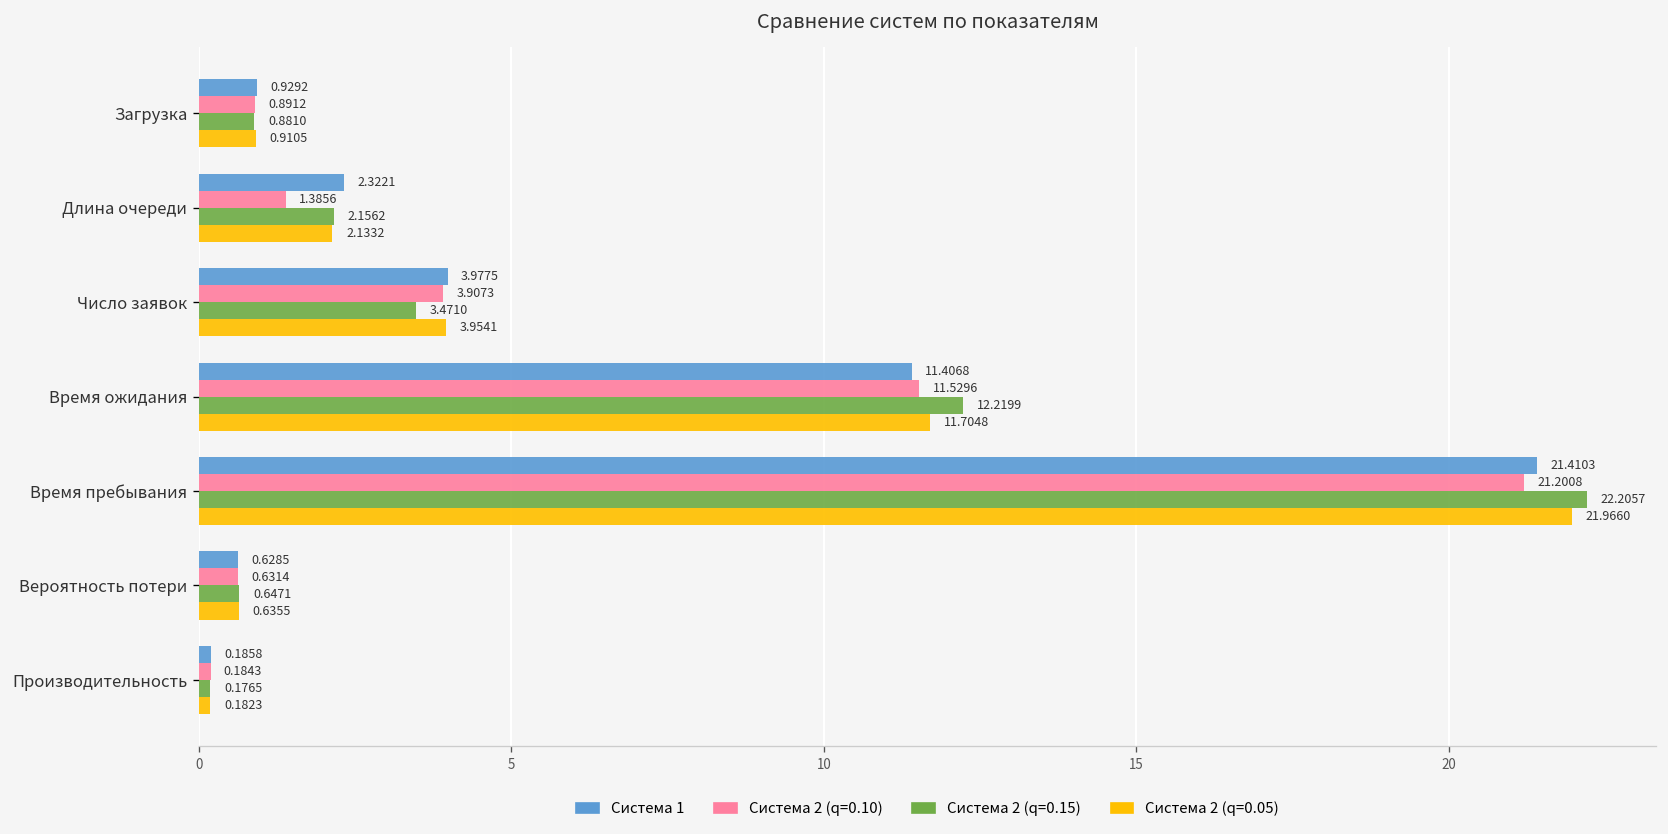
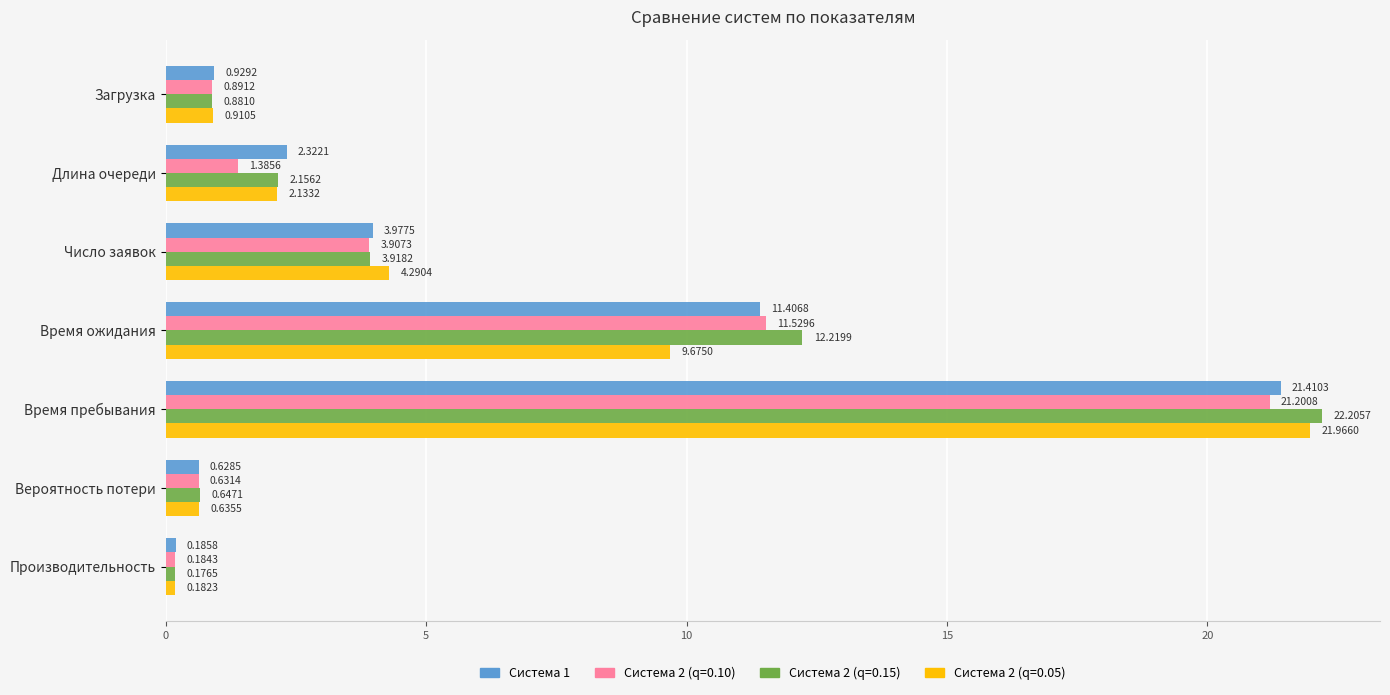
  {
    "Система 1": {
      "Загрузка": 0.9292,
      "Длина очереди": 2.3221,
      "Число заявок": 3.9775,
      "Время ожидания": 11.4068,
      "Время пребывания": 21.4103,
      "Вероятность потери": 0.6285,
      "Производительность": 0.1858
    },
    "Система 2 (q=0.10)": {
      "Загрузка": 0.8912,
      "Длина очереди": 1.3856,
      "Число заявок": 3.9073,
      "Время ожидания": 11.5296,
      "Время пребывания": 21.2008,
      "Вероятность потери": 0.6314,
      "Производительность": 0.1843
    },
    "Система 2 (q=0.15)": {
      "Загрузка": 0.8810,
      "Длина очереди": 2.1562,
-     "Число заявок": 3.4710,
+     "Число заявок": 3.9182,
      "Время ожидания": 12.2199,
      "Время пребывания": 22.2057,
      "Вероятность потери": 0.6471,
      "Производительность": 0.1765
    },
    "Система 2 (q=0.05)": {
      "Загрузка": 0.9105,
      "Длина очереди": 2.1332,
-     "Число заявок": 3.9541,
-     "Время ожидания": 11.7048,
+     "Число заявок": 4.2904,
+     "Время ожидания": 9.6750,
      "Время пребывания": 21.9660,
      "Вероятность потери": 0.6355,
      "Производительность": 0.1823
    }
  }
